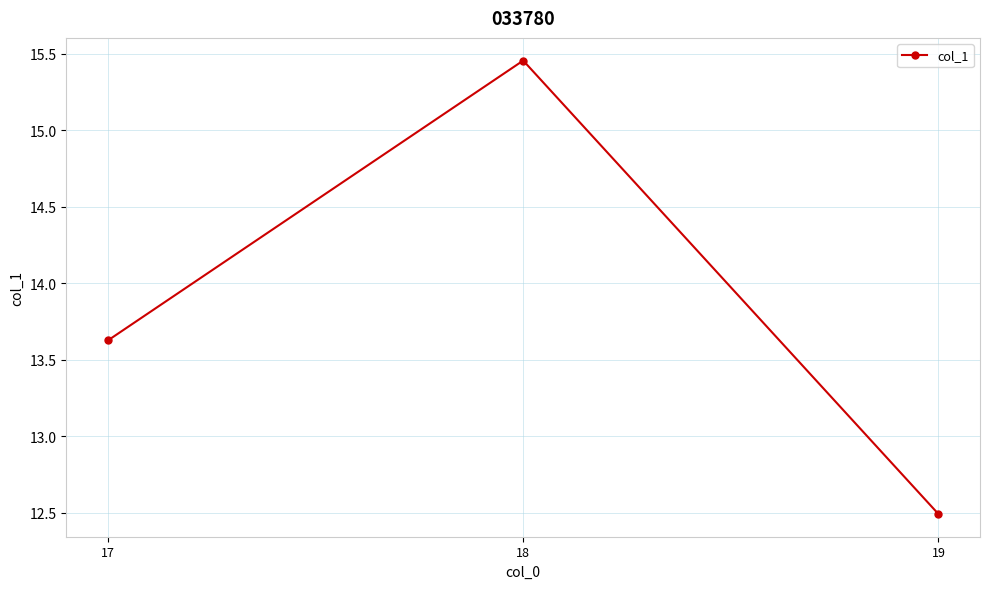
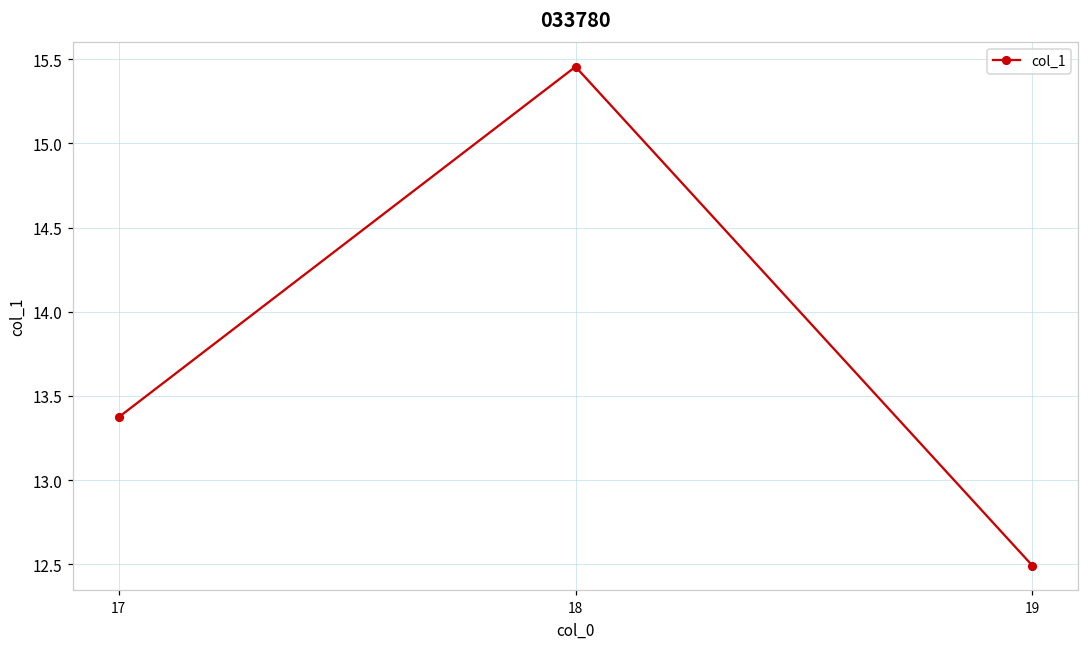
  {
-   "17": 13.63,
+   "17": 13.37,
    "18": 15.46,
    "19": 12.49
  }
